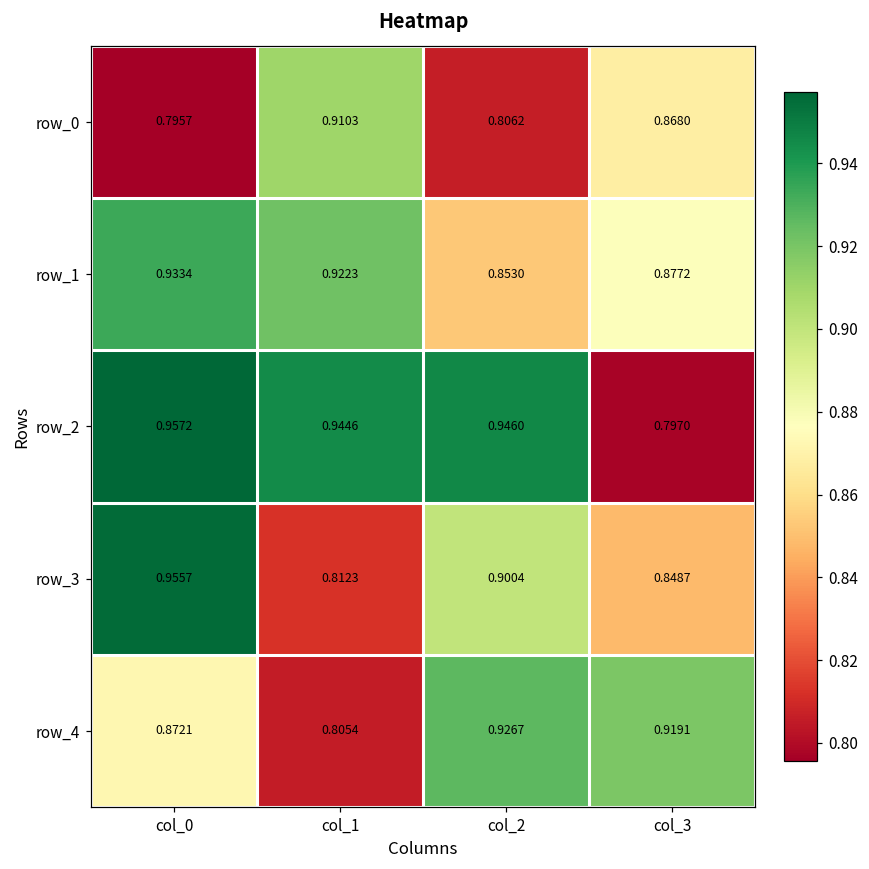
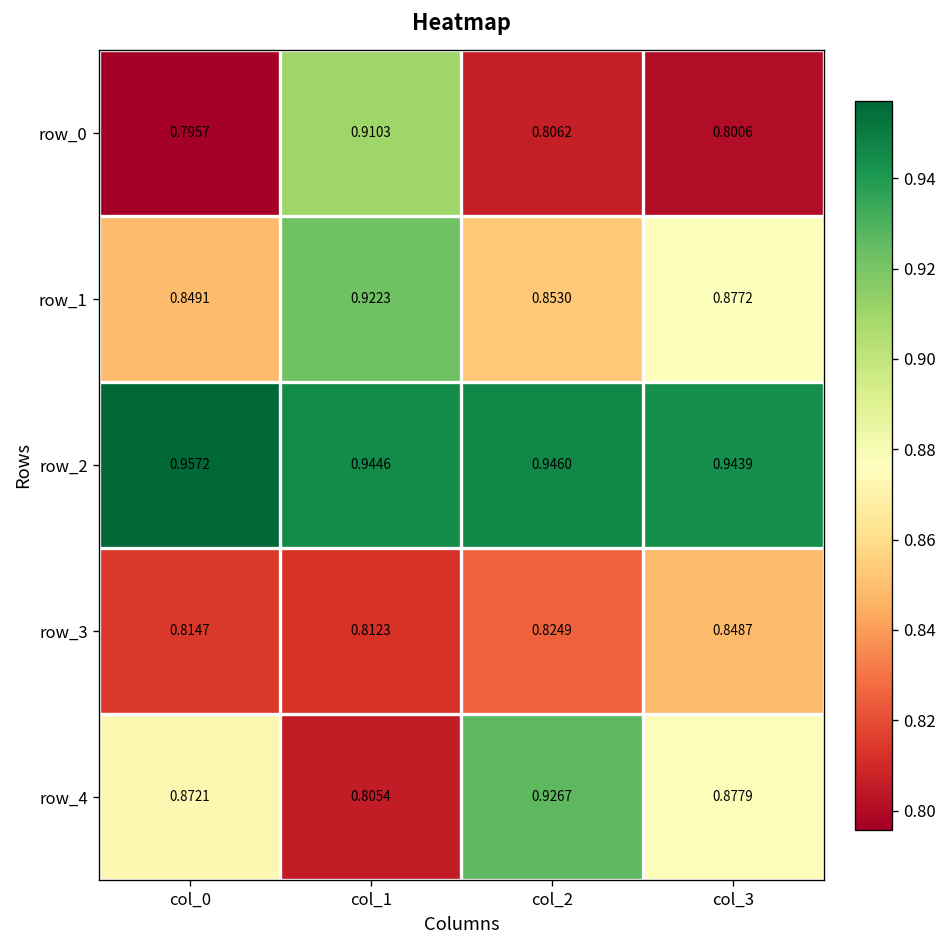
  {
    "row_0": {
      "col_0": 0.7957,
      "col_1": 0.9103,
      "col_2": 0.8062,
-     "col_3": 0.8680
+     "col_3": 0.8006
    },
    "row_1": {
-     "col_0": 0.9334,
+     "col_0": 0.8491,
      "col_1": 0.9223,
      "col_2": 0.8530,
      "col_3": 0.8772
    },
    "row_2": {
      "col_0": 0.9572,
      "col_1": 0.9446,
      "col_2": 0.9460,
-     "col_3": 0.7970
+     "col_3": 0.9439
    },
    "row_3": {
-     "col_0": 0.9557,
+     "col_0": 0.8147,
      "col_1": 0.8123,
-     "col_2": 0.9004,
+     "col_2": 0.8249,
      "col_3": 0.8487
    },
    "row_4": {
      "col_0": 0.8721,
      "col_1": 0.8054,
      "col_2": 0.9267,
-     "col_3": 0.9191
+     "col_3": 0.8779
    }
  }
